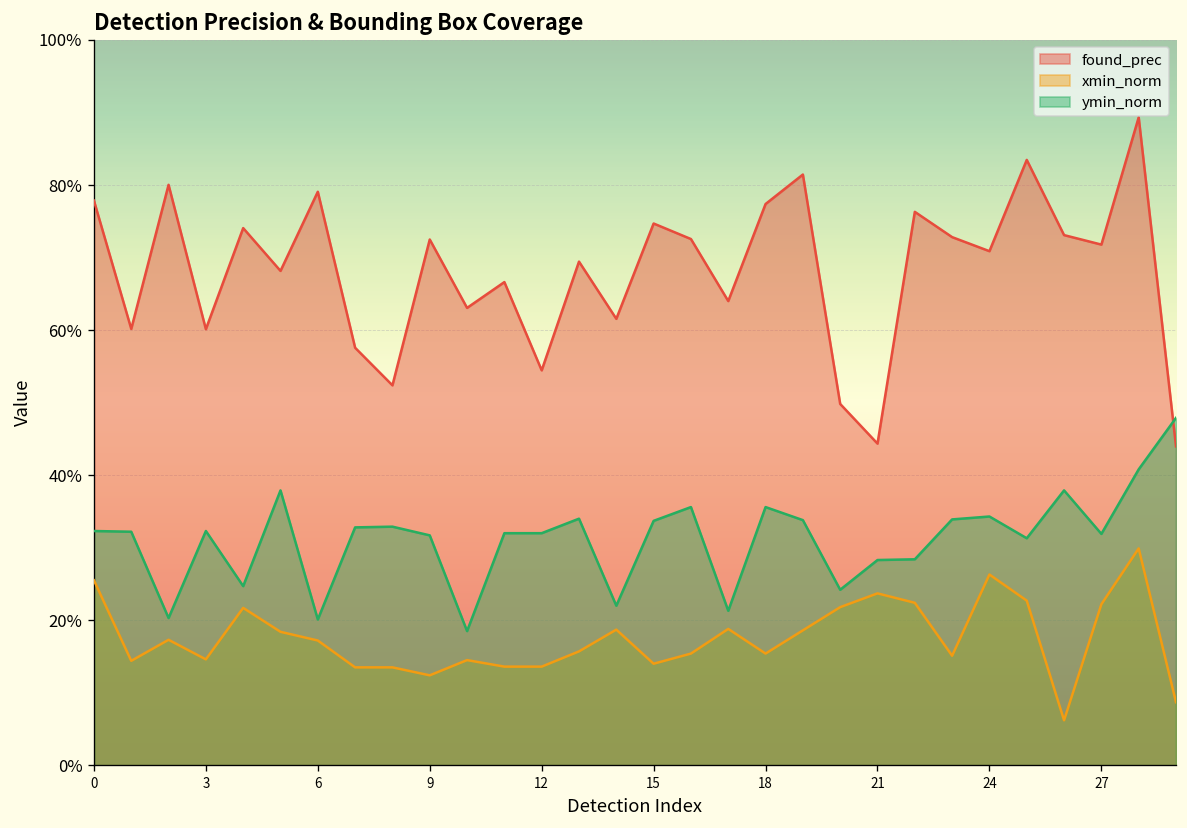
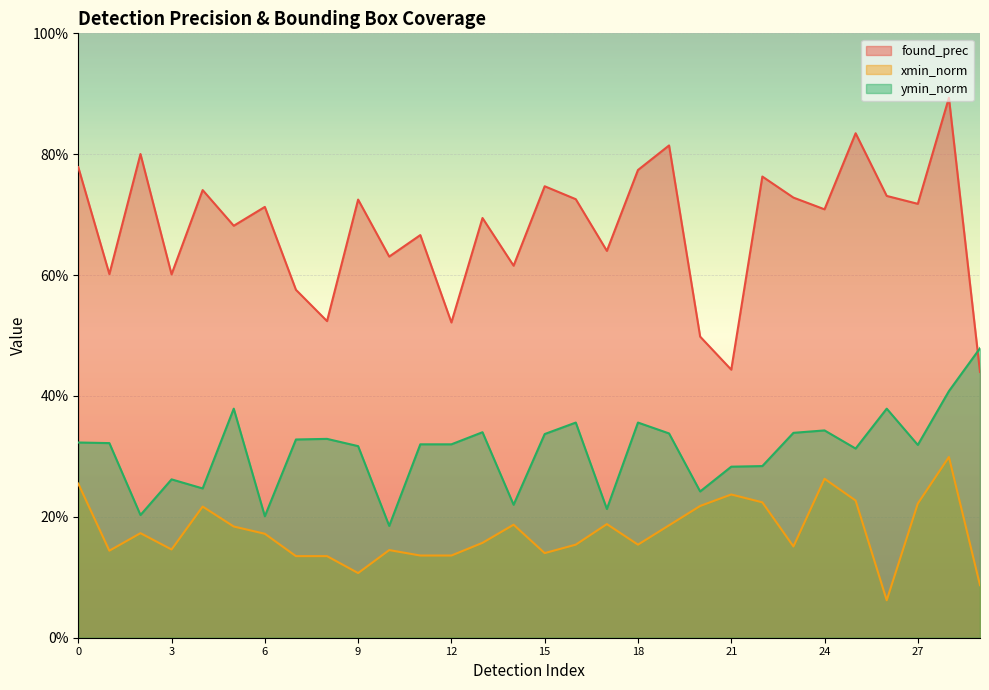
  {
    "found_prec": {
      "0": "78%",
      "3": "60%",
-     "6": "79%",
+     "6": "71%",
      "9": "72%",
-     "12": "54%",
+     "12": "52%",
      "15": "75%",
      "18": "77%",
      "21": "44%",
      "24": "71%",
      "27": "72%"
    },
    "xmin_norm": {
      "0": "26%",
      "3": "15%",
      "6": "17%",
-     "9": "12%",
+     "9": "11%",
      "12": "14%",
      "15": "14%",
      "18": "15%",
      "21": "24%",
      "24": "26%",
      "27": "22%"
    },
    "ymin_norm": {
      "0": "32%",
-     "3": "32%",
+     "3": "26%",
      "6": "20%",
      "9": "32%",
      "12": "32%",
      "15": "34%",
      "18": "36%",
      "21": "28%",
      "24": "34%",
      "27": "32%"
    }
  }
